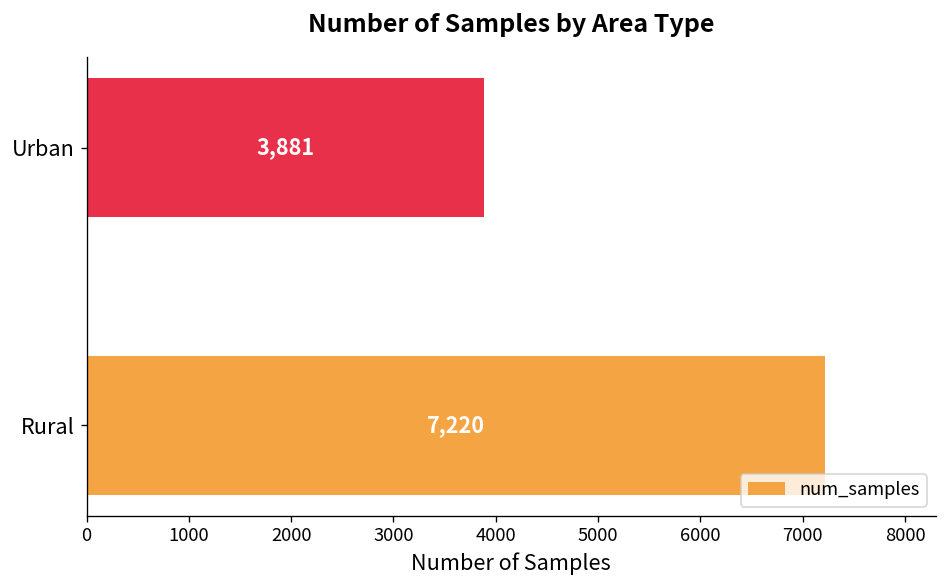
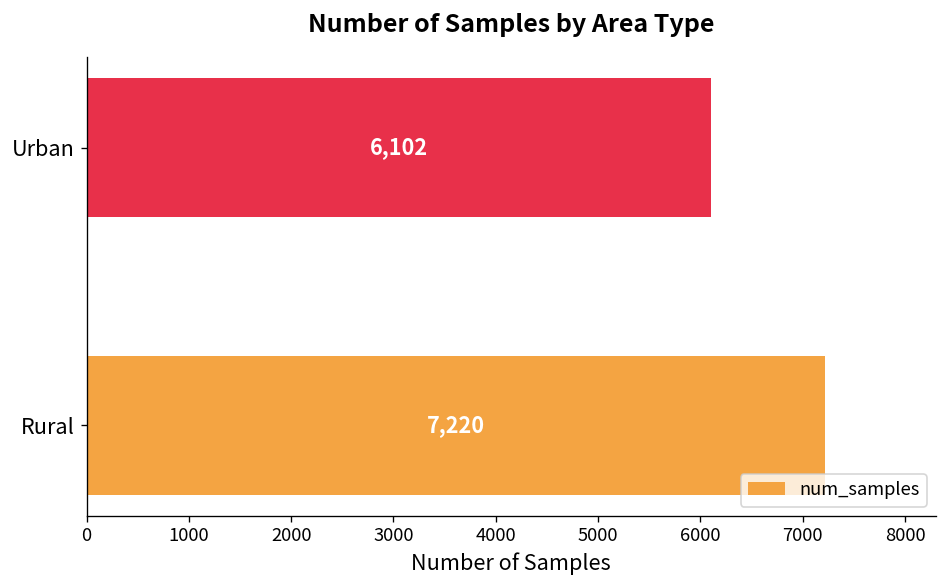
  {
-   "Urban": "3,881",
+   "Urban": "6,102",
    "Rural": "7,220"
  }
